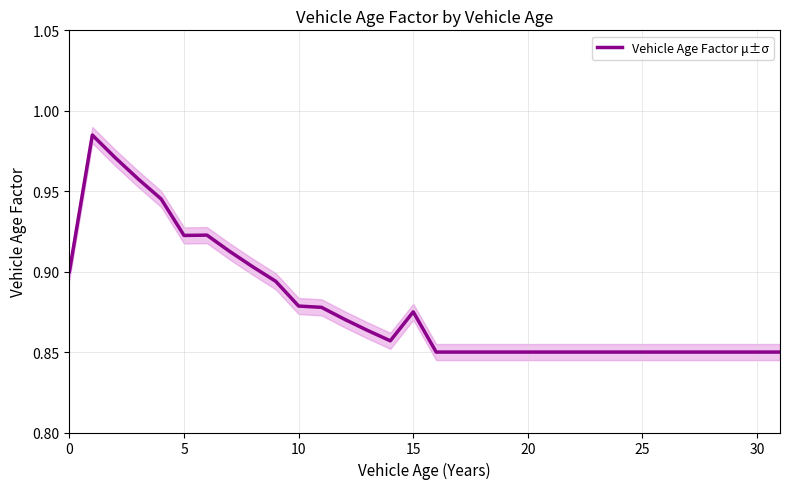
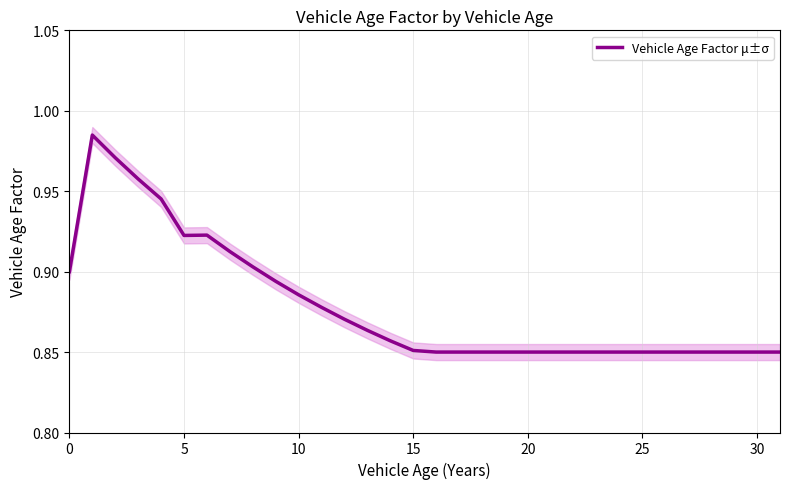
  {
    "Vehicle Age Factor μ±σ": {
      "0": 0.900,
      "5": 0.923,
-     "10": 0.879,
-     "15": 0.875,
+     "10": 0.886,
+     "15": 0.851,
      "20": 0.850,
      "25": 0.850,
      "30": 0.850
    }
  }
